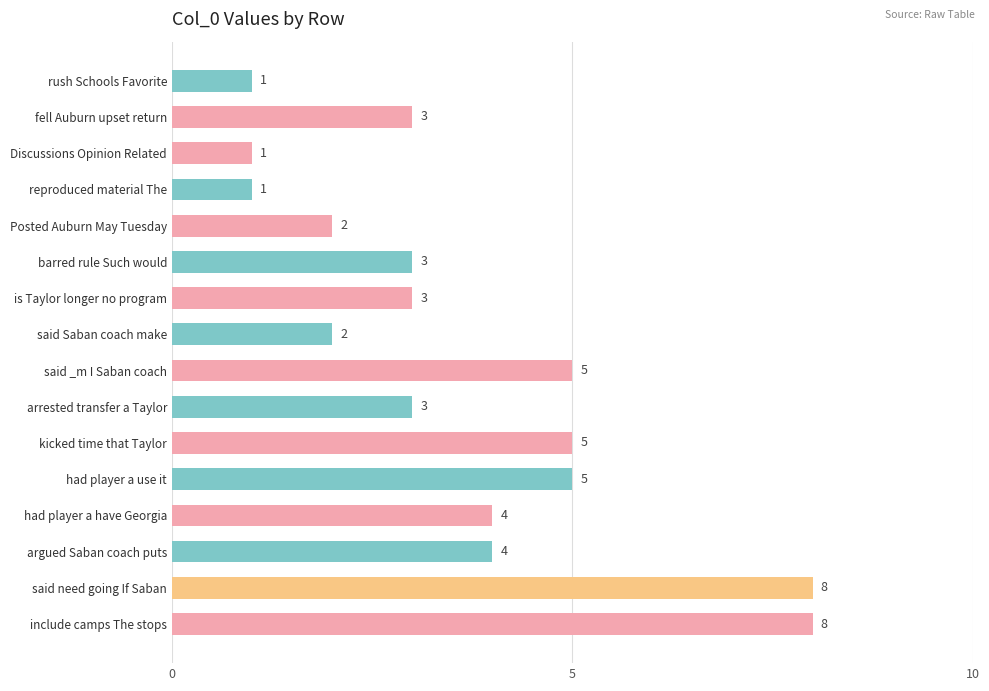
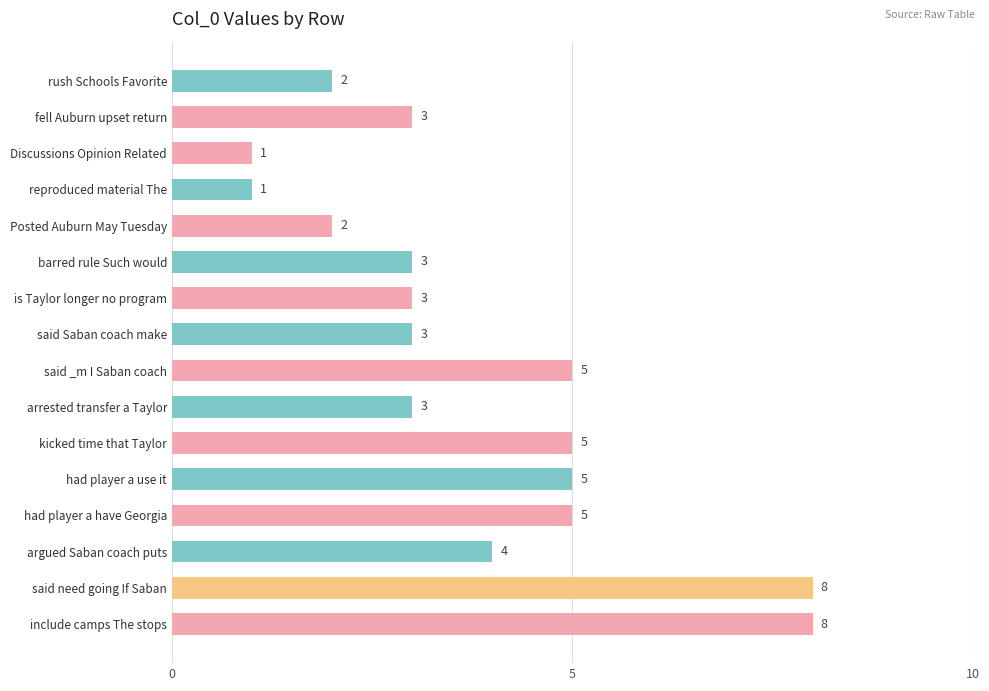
  {
-   "rush Schools Favorite": 1,
+   "rush Schools Favorite": 2,
    "fell Auburn upset return": 3,
    "Discussions Opinion Related": 1,
    "reproduced material The": 1,
    "Posted Auburn May Tuesday": 2,
    "barred rule Such would": 3,
    "is Taylor longer no program": 3,
-   "said Saban coach make": 2,
+   "said Saban coach make": 3,
    "said _m I Saban coach": 5,
    "arrested transfer a Taylor": 3,
    "kicked time that Taylor": 5,
    "had player a use it": 5,
-   "had player a have Georgia": 4,
+   "had player a have Georgia": 5,
    "argued Saban coach puts": 4,
    "said need going If Saban": 8,
    "include camps The stops": 8
  }
